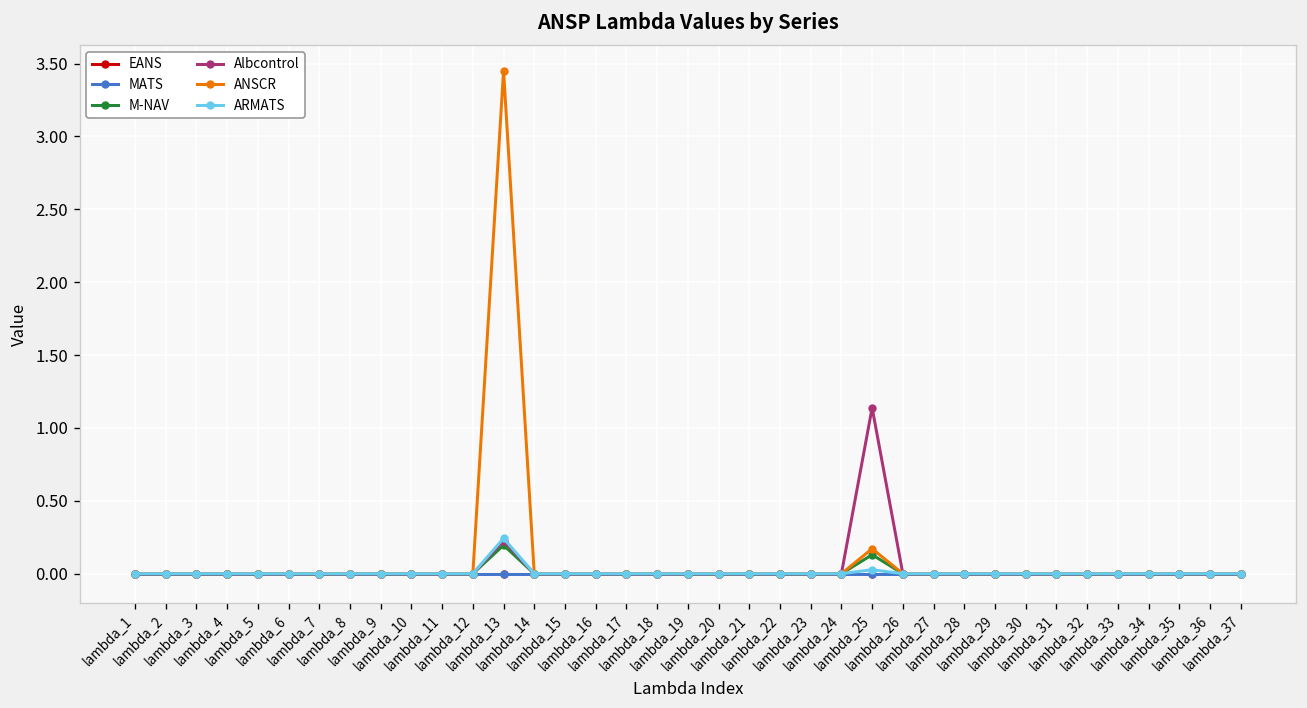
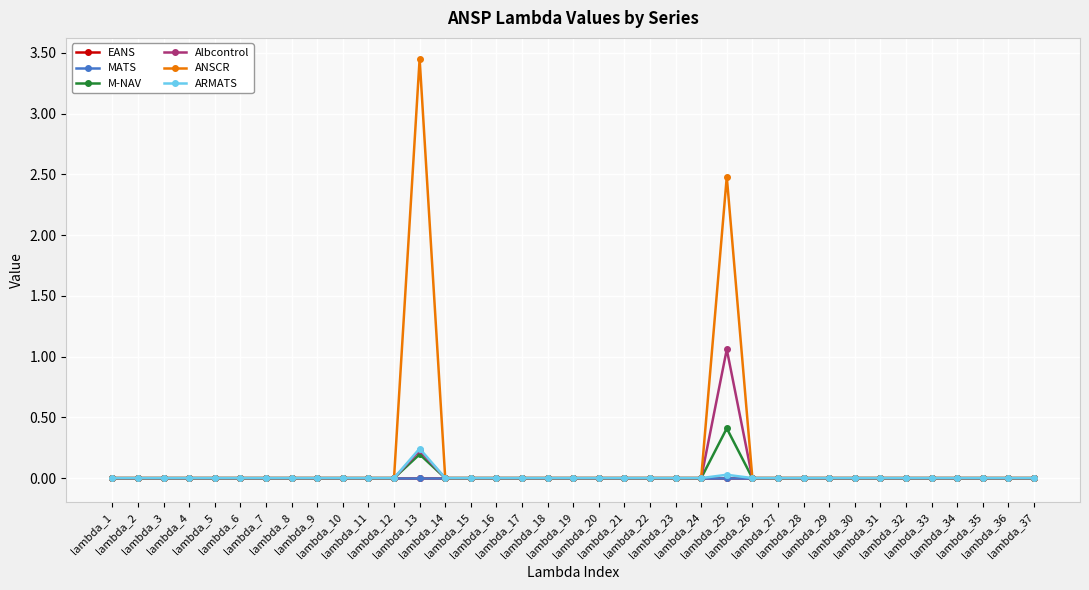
  {
    "MATS": {
      "lambda_13": 0.00,
      "lambda_25": 0.00
    },
    "M-NAV": {
      "lambda_13": 0.20,
-     "lambda_25": 0.13
+     "lambda_25": 0.41
    },
    "Albcontrol": {
-     "lambda_25": 1.14
+     "lambda_25": 1.06
    },
    "ANSCR": {
      "lambda_13": 3.45,
-     "lambda_25": 0.17
+     "lambda_25": 2.48
    },
    "ARMATS": {
      "lambda_25": 0.03
    }
  }
